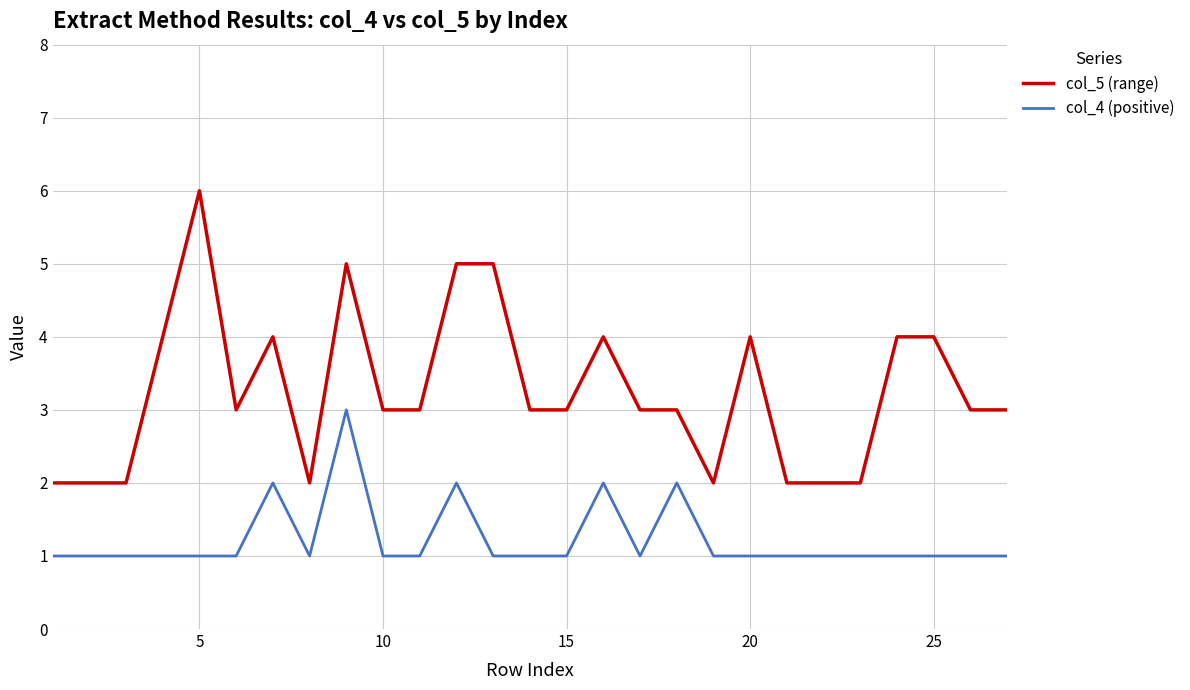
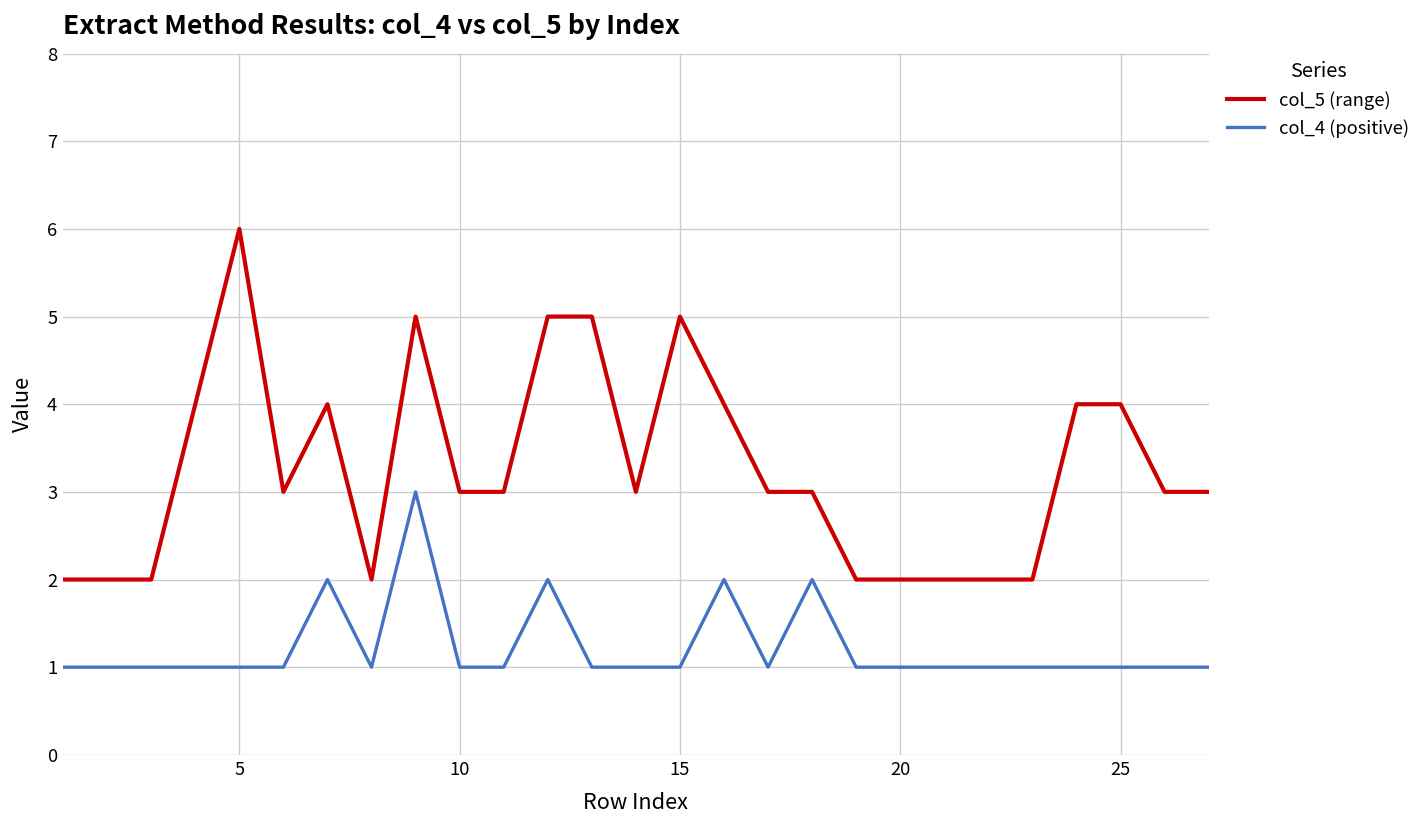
  {
    "col_5 (range)": {
      "5": 6,
      "10": 3,
-     "15": 3,
-     "20": 4,
+     "15": 5,
+     "20": 2,
      "25": 4
    },
    "col_4 (positive)": {
      "5": 1,
      "10": 1,
      "15": 1,
      "20": 1,
      "25": 1
    }
  }
